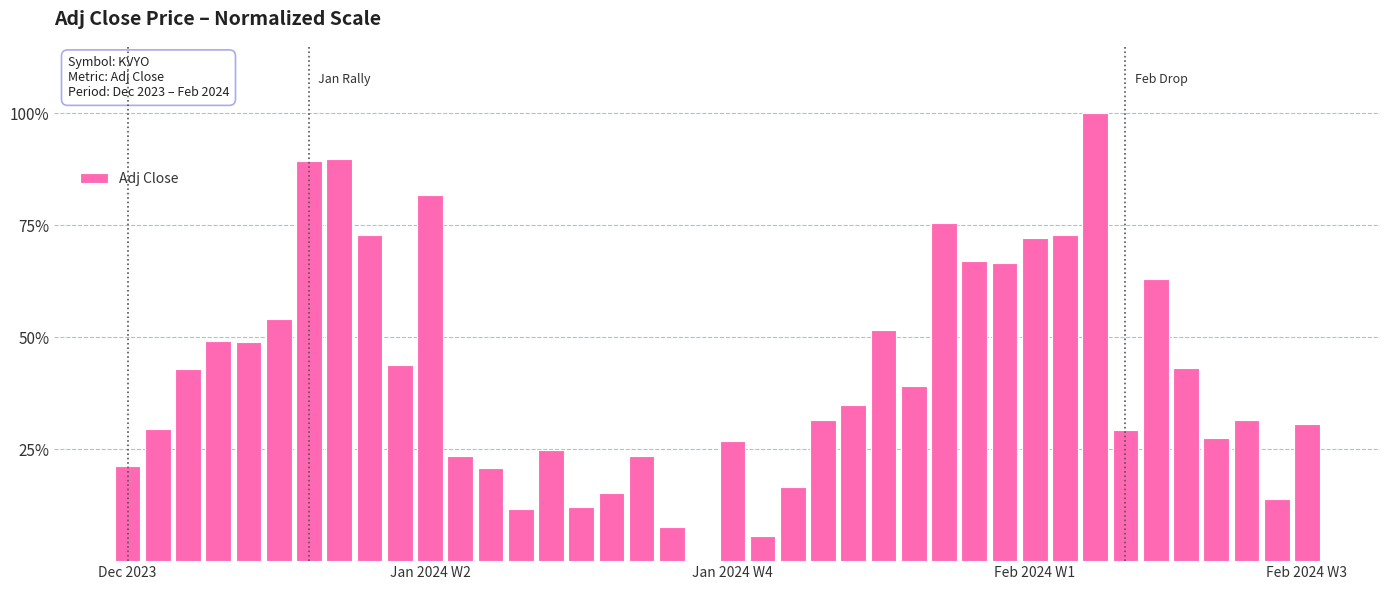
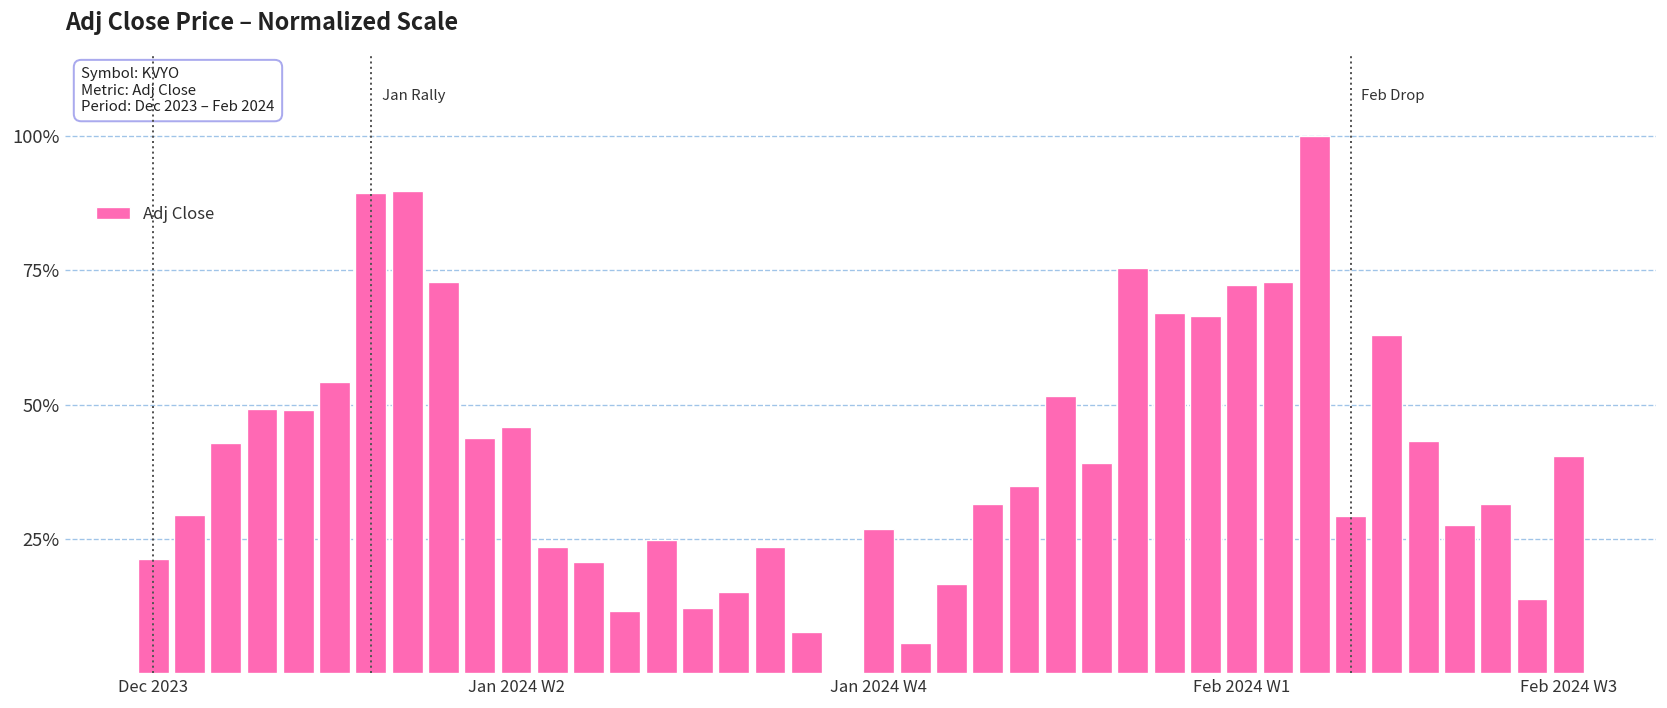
  {
    "Dec 2023": "21%",
-   "Jan 2024 W2": "82%",
+   "Jan 2024 W2": "46%",
    "Jan 2024 W4": "27%",
    "Feb 2024 W1": "72%",
-   "Feb 2024 W3": "31%"
+   "Feb 2024 W3": "41%"
  }
